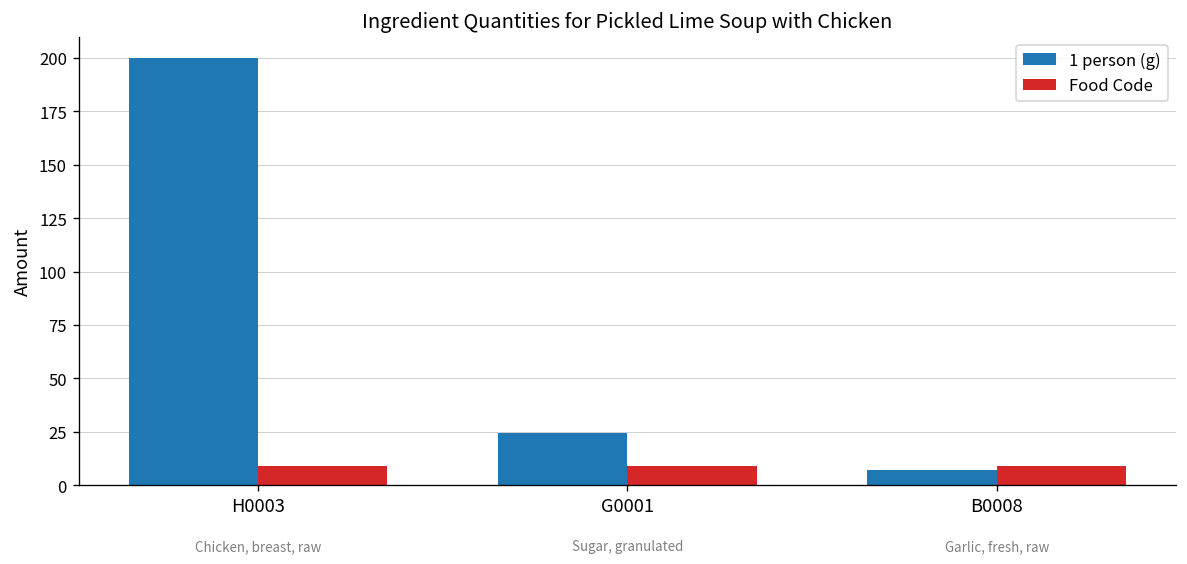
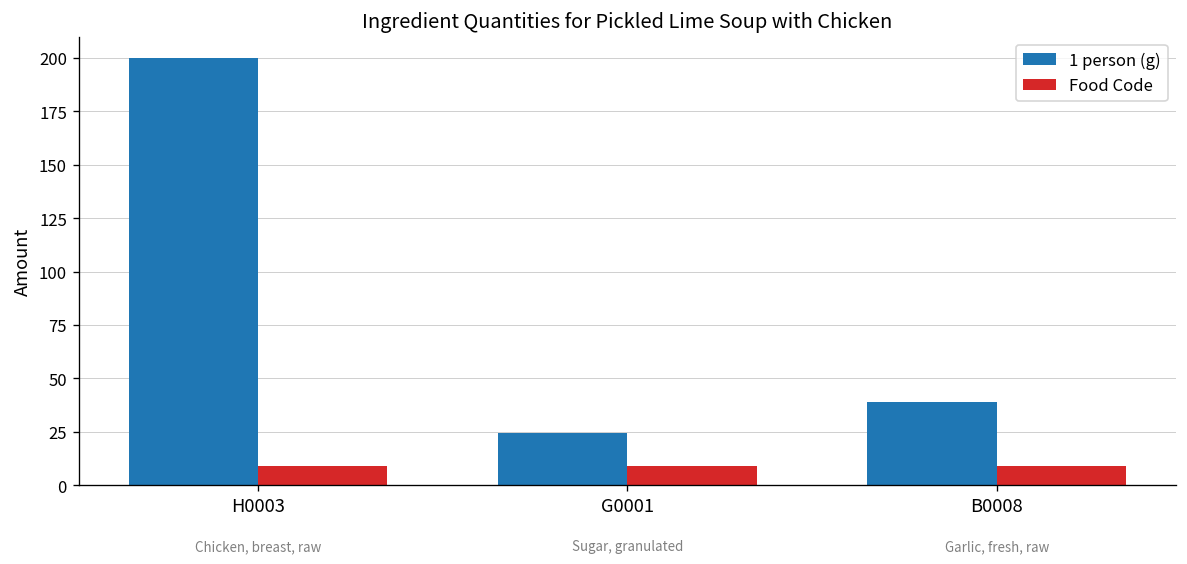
  {
    "1 person (g)": {
      "H0003": 200,
      "G0001": 24,
-     "B0008": 7
+     "B0008": 39
    },
    "Food Code": {
      "H0003": 9,
      "G0001": 9,
      "B0008": 9
    }
  }
